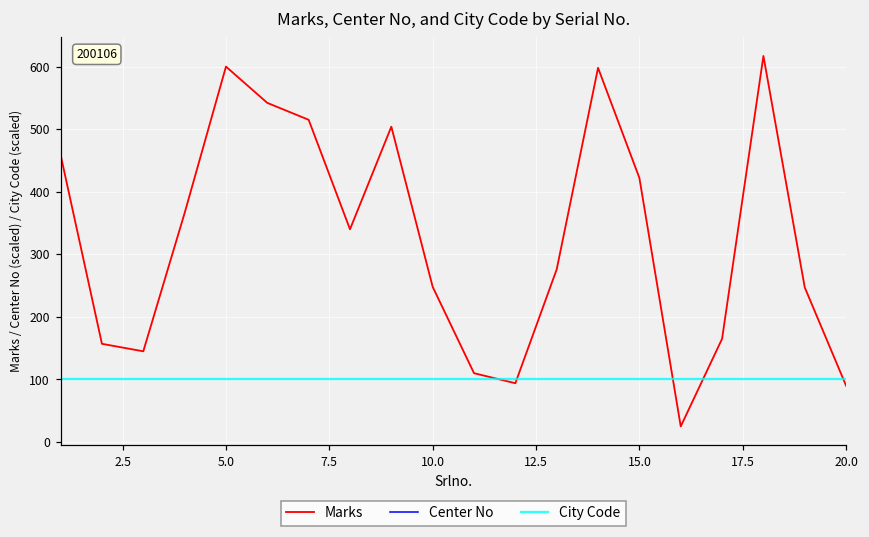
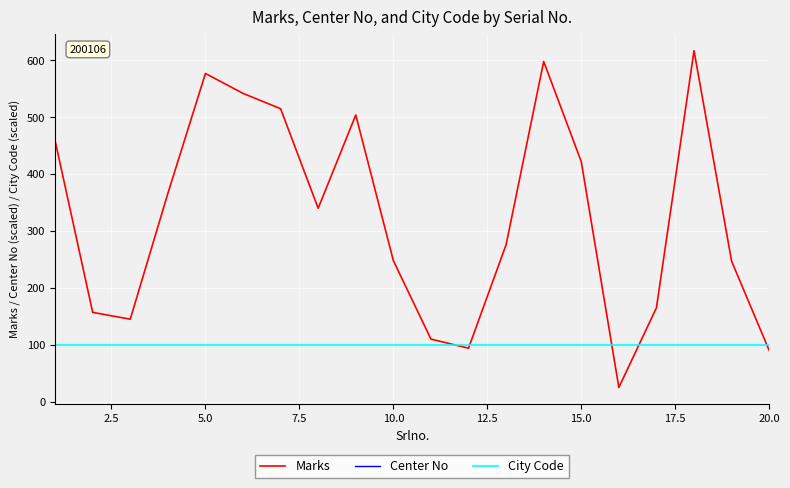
  {
    "Marks": {
-     "5.0": 600,
+     "5.0": 580,
      "10.0": 250,
      "15.0": 420,
      "20.0": 90
    },
    "City Code": {
      "5.0": 100,
      "10.0": 100,
      "15.0": 100,
      "20.0": 100
    }
  }
